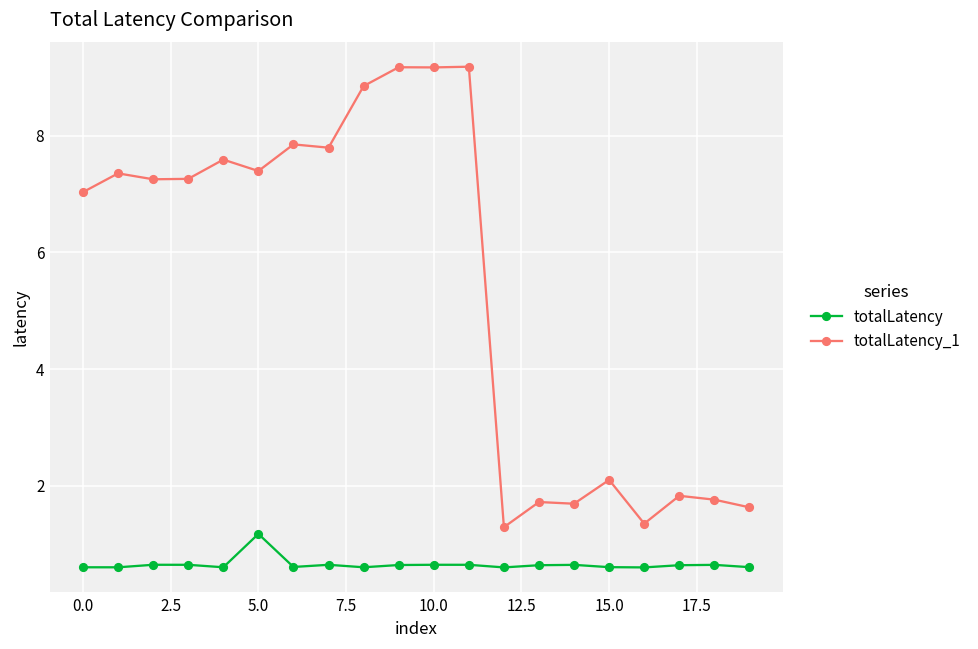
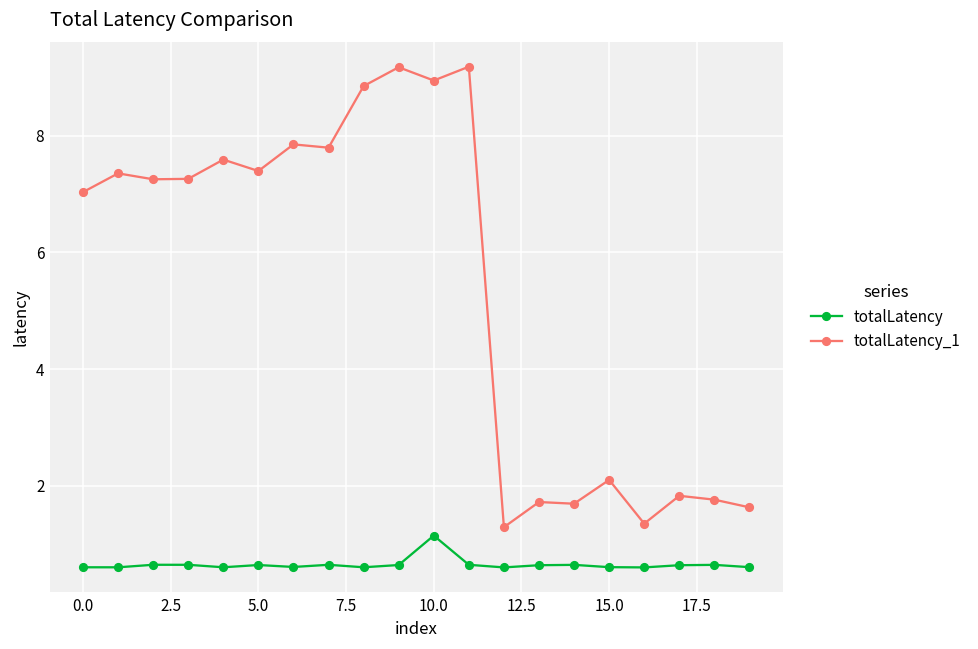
  {
    "totalLatency": {
      "0.0": 0.6,
-     "5.0": 1.2,
-     "10.0": 0.6,
+     "5.0": 0.6,
+     "10.0": 1.1,
      "15.0": 0.6
    },
    "totalLatency_1": {
      "0.0": 7.0,
      "5.0": 7.4,
-     "10.0": 9.2,
+     "10.0": 8.9,
      "15.0": 2.1
    }
  }
